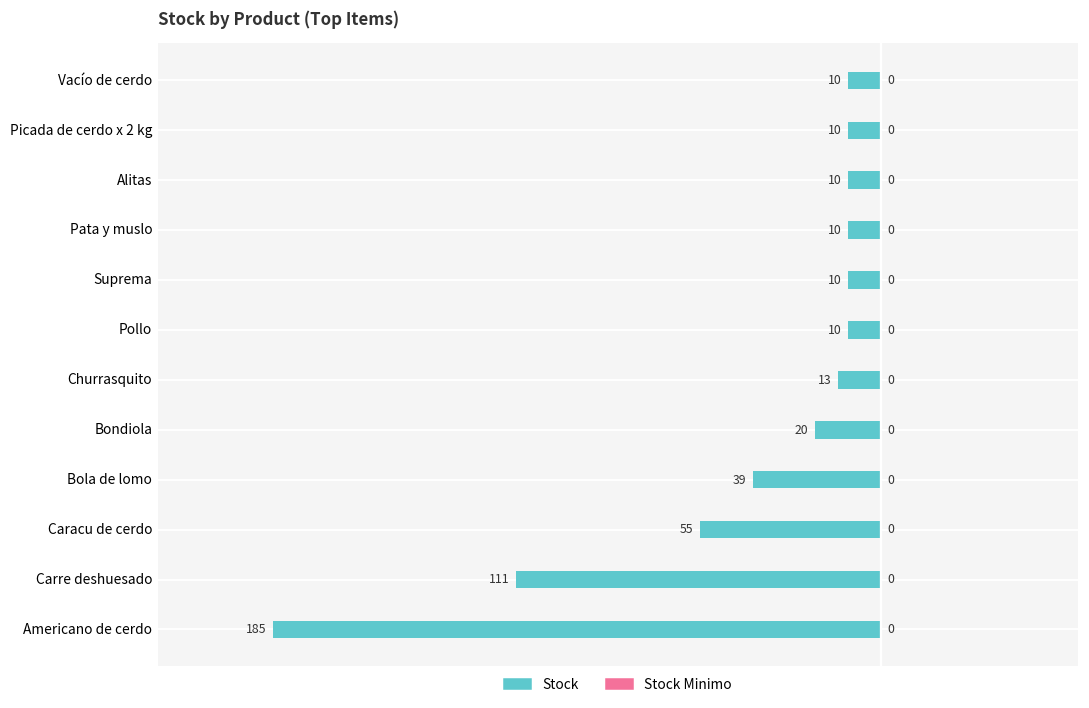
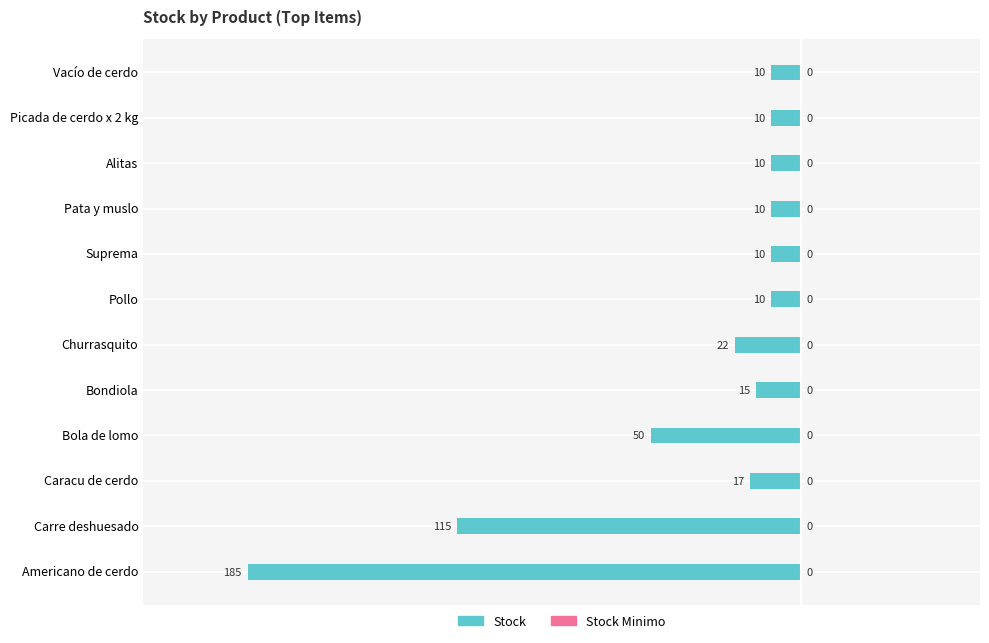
  {
    "Stock": {
-     "Churrasquito": 13,
-     "Bondiola": 20,
-     "Bola de lomo": 39,
-     "Caracu de cerdo": 55,
-     "Carre deshuesado": 111
+     "Churrasquito": 22,
+     "Bondiola": 15,
+     "Bola de lomo": 50,
+     "Caracu de cerdo": 17,
+     "Carre deshuesado": 115
    },
    "Stock Minimo": {
      "Vacío de cerdo": 0,
      "Picada de cerdo x 2 kg": 0,
      "Alitas": 0,
      "Pata y muslo": 0,
      "Suprema": 0,
      "Pollo": 0,
      "Churrasquito": 0,
      "Bondiola": 0,
      "Bola de lomo": 0,
      "Caracu de cerdo": 0,
      "Carre deshuesado": 0,
      "Americano de cerdo": 0
    }
  }
